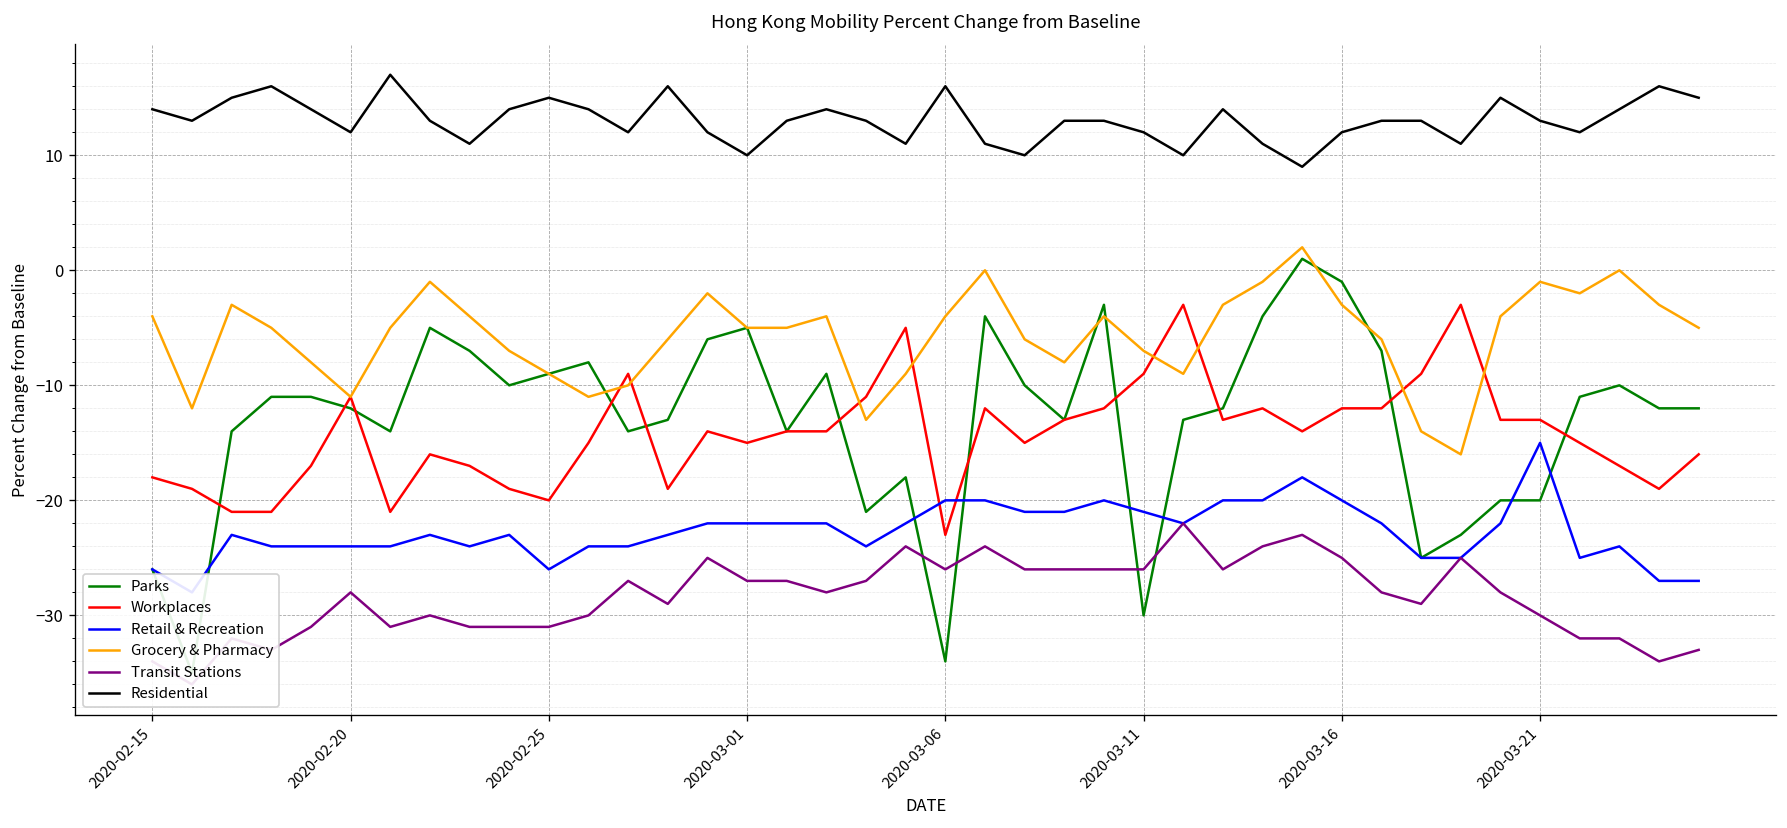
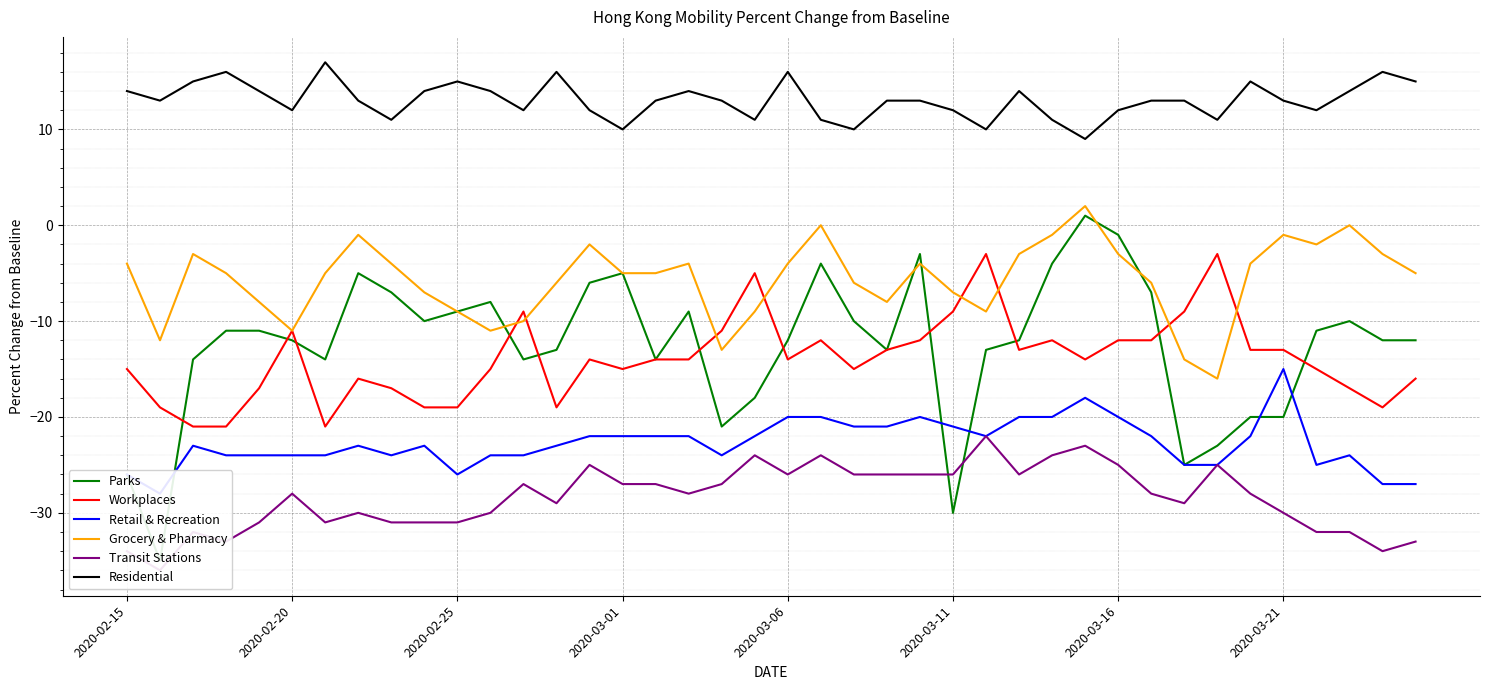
  {
    "Parks": {
      "2020-02-20": -12,
-     "2020-03-06": -34,
+     "2020-03-06": -12,
      "2020-03-11": -30,
      "2020-03-16": -1,
      "2020-03-21": -20
    },
    "Workplaces": {
-     "2020-02-15": -18,
-     "2020-02-25": -20,
+     "2020-02-15": -15,
+     "2020-02-25": -19,
      "2020-03-01": -15,
-     "2020-03-06": -23,
+     "2020-03-06": -14,
      "2020-03-11": -9,
      "2020-03-16": -12,
      "2020-03-21": -13
    },
    "Retail & Recreation": {
      "2020-02-20": -24,
      "2020-02-25": -26,
      "2020-03-01": -22,
      "2020-03-06": -20,
      "2020-03-11": -21,
      "2020-03-16": -20,
      "2020-03-21": -15
    },
    "Grocery & Pharmacy": {
      "2020-02-15": -4,
      "2020-03-06": -4,
      "2020-03-11": -7,
      "2020-03-16": -3,
      "2020-03-21": -1
    },
    "Transit Stations": {
      "2020-02-20": -28,
      "2020-02-25": -31,
      "2020-03-01": -27,
      "2020-03-06": -26,
      "2020-03-11": -26,
      "2020-03-16": -25,
      "2020-03-21": -30
    },
    "Residential": {
      "2020-02-15": 14,
      "2020-02-20": 12,
      "2020-02-25": 15,
      "2020-03-01": 10,
      "2020-03-06": 16,
      "2020-03-11": 12,
      "2020-03-16": 12,
      "2020-03-21": 13
    }
  }
